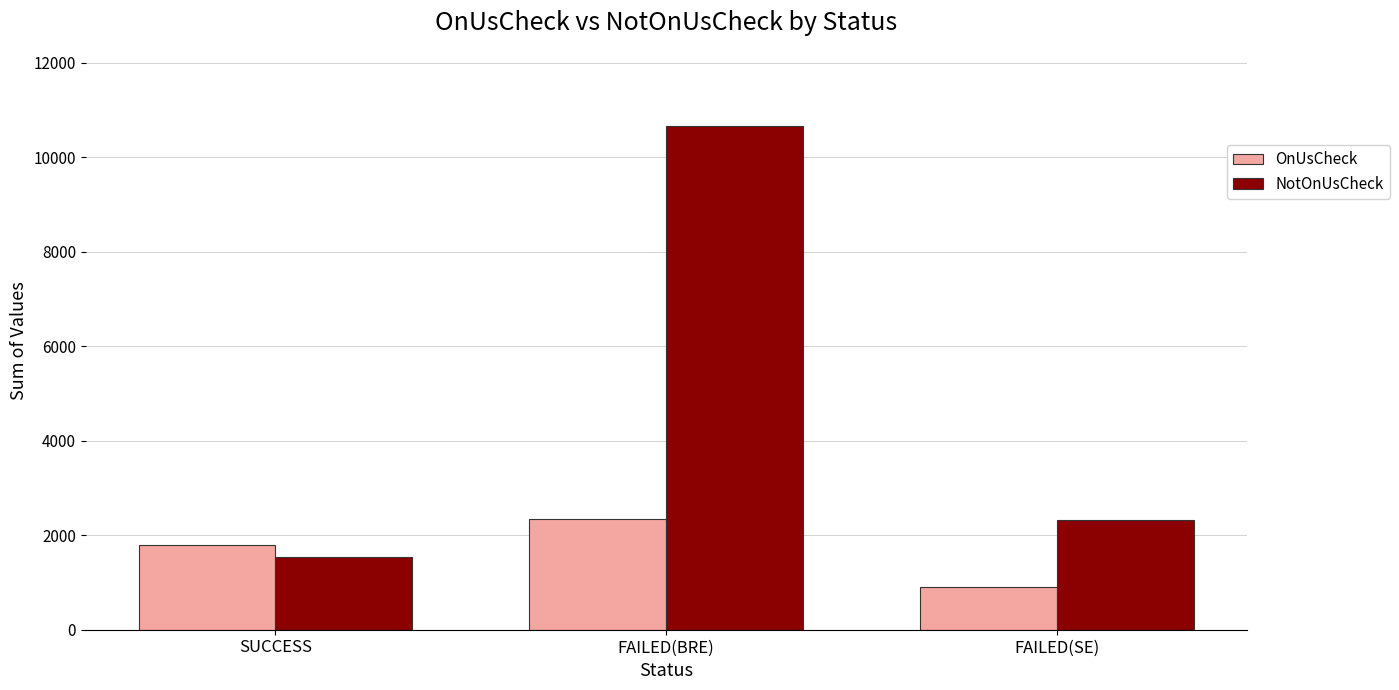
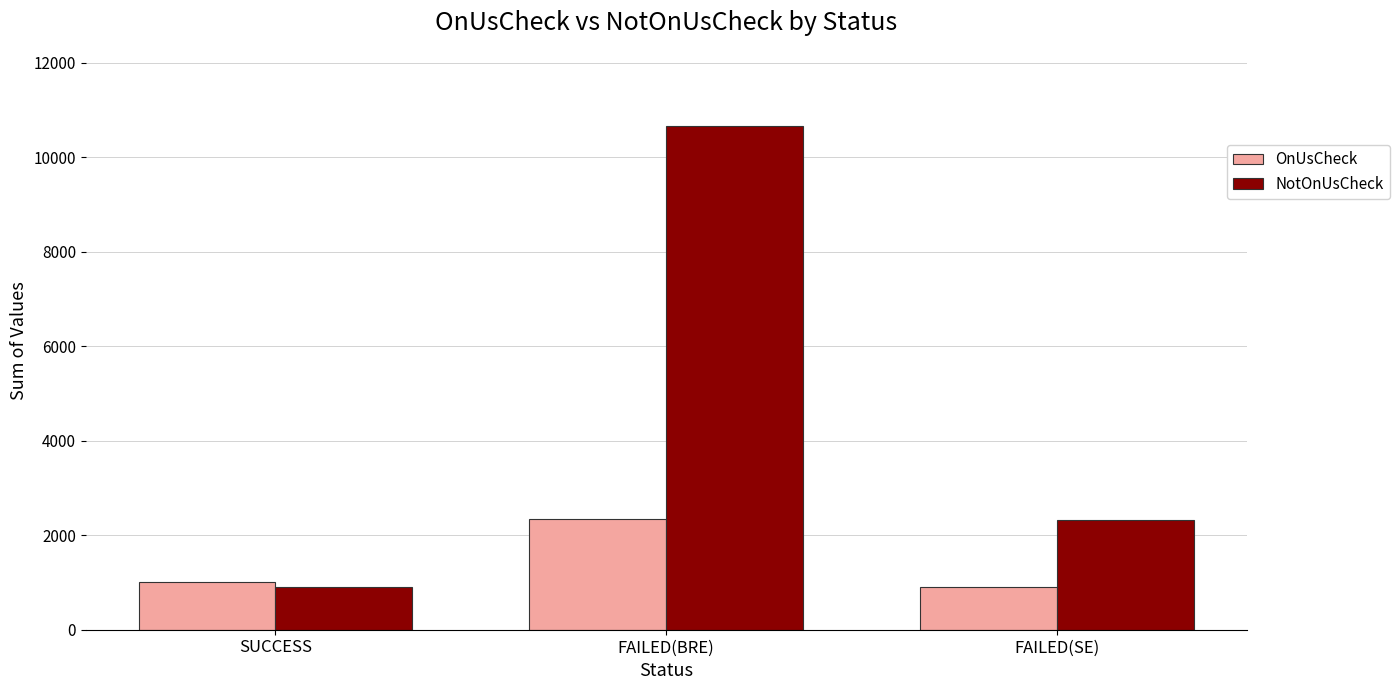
  {
    "OnUsCheck": {
-     "SUCCESS": 1800,
+     "SUCCESS": 1000,
      "FAILED(BRE)": 2300,
      "FAILED(SE)": 900
    },
    "NotOnUsCheck": {
-     "SUCCESS": 1500,
+     "SUCCESS": 900,
      "FAILED(BRE)": 10700,
      "FAILED(SE)": 2300
    }
  }
